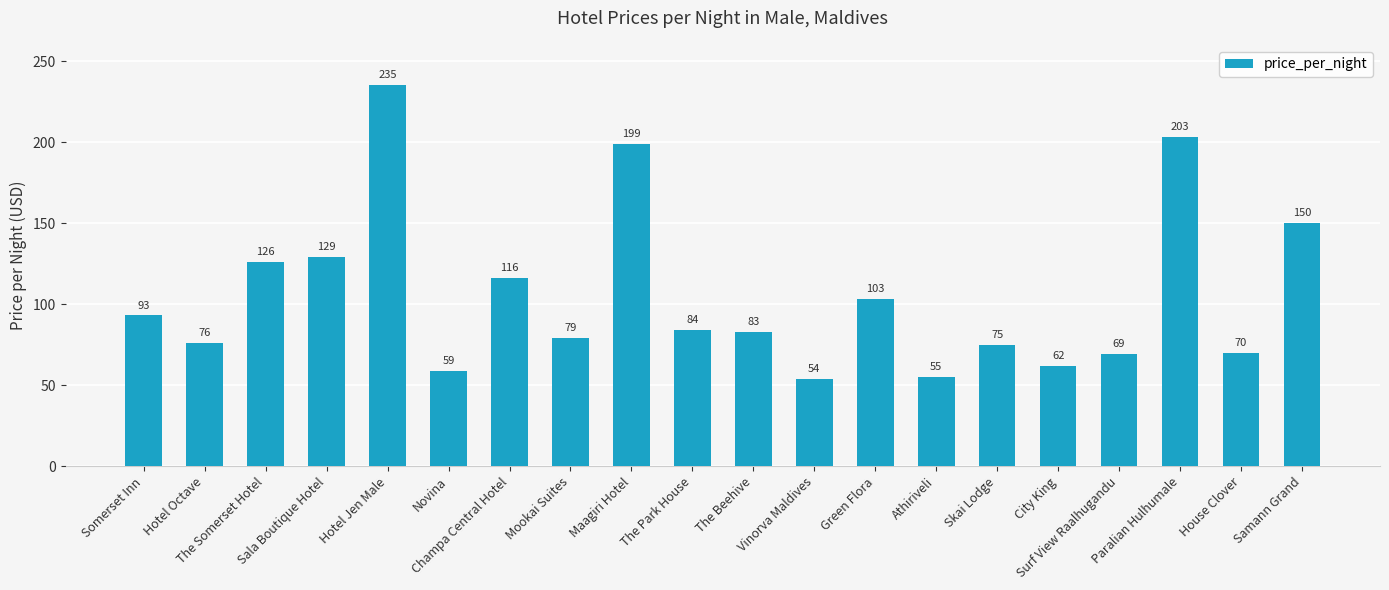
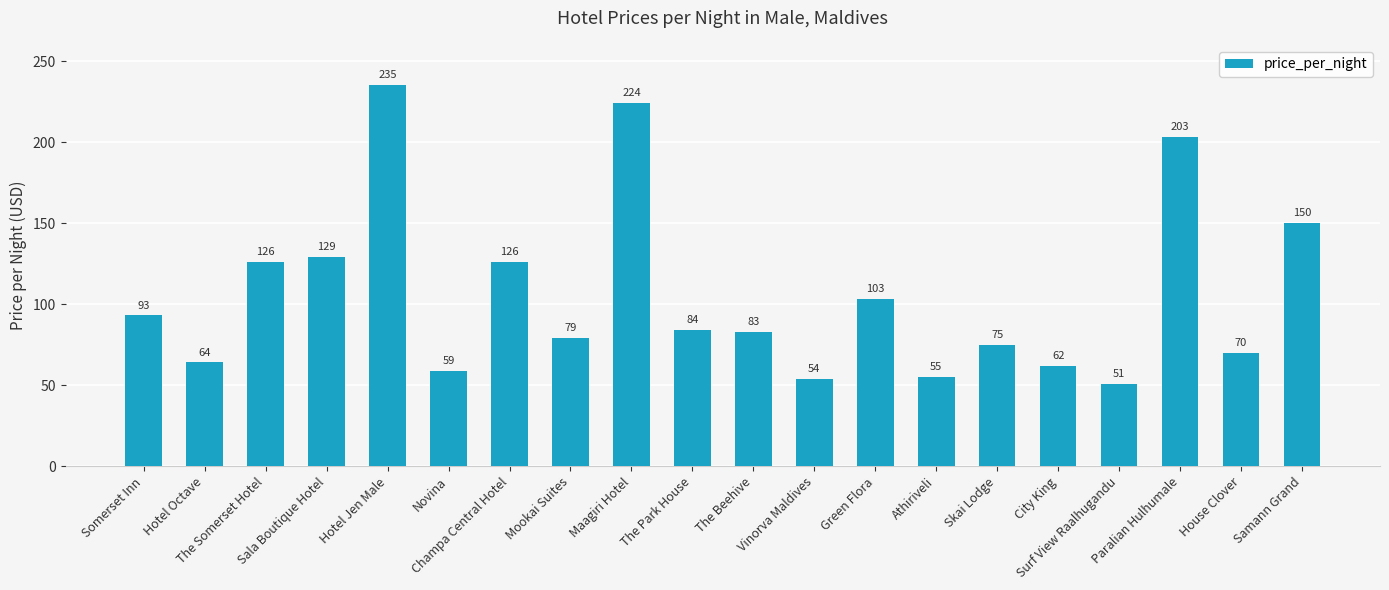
  {
    "Somerset Inn": 93,
-   "Hotel Octave": 76,
+   "Hotel Octave": 64,
    "The Somerset Hotel": 126,
    "Sala Boutique Hotel": 129,
    "Hotel Jen Male": 235,
    "Novina": 59,
-   "Champa Central Hotel": 116,
+   "Champa Central Hotel": 126,
    "Mookai Suites": 79,
-   "Maagiri Hotel": 199,
+   "Maagiri Hotel": 224,
    "The Park House": 84,
    "The Beehive": 83,
    "Vinorva Maldives": 54,
    "Green Flora": 103,
    "Athiriveli": 55,
    "Skai Lodge": 75,
    "City King": 62,
-   "Surf View Raalhugandu": 69,
+   "Surf View Raalhugandu": 51,
    "Paralian Hulhumale": 203,
    "House Clover": 70,
    "Samann Grand": 150
  }
